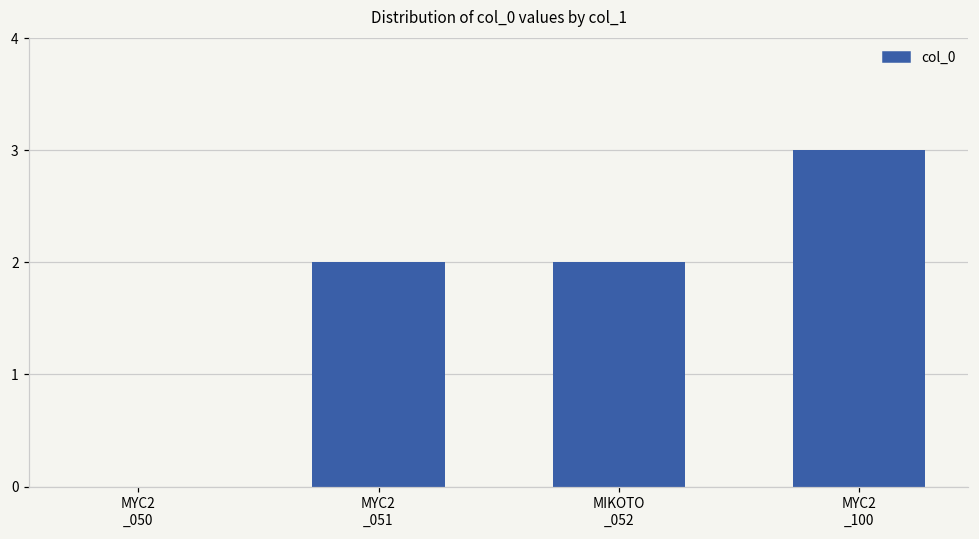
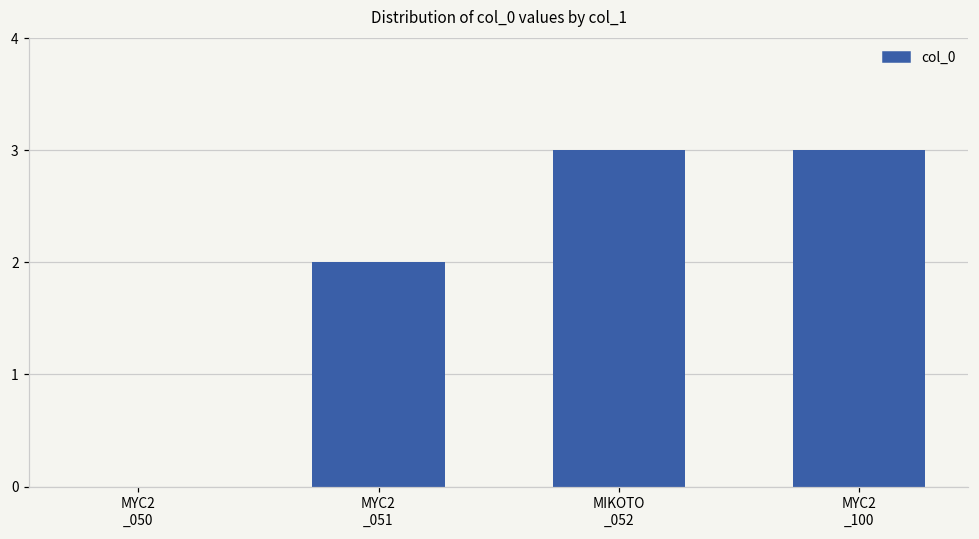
  {
    "MYC2 _050": 0,
    "MYC2 _051": 2,
-   "MIKOTO _052": 2,
+   "MIKOTO _052": 3,
    "MYC2 _100": 3
  }
